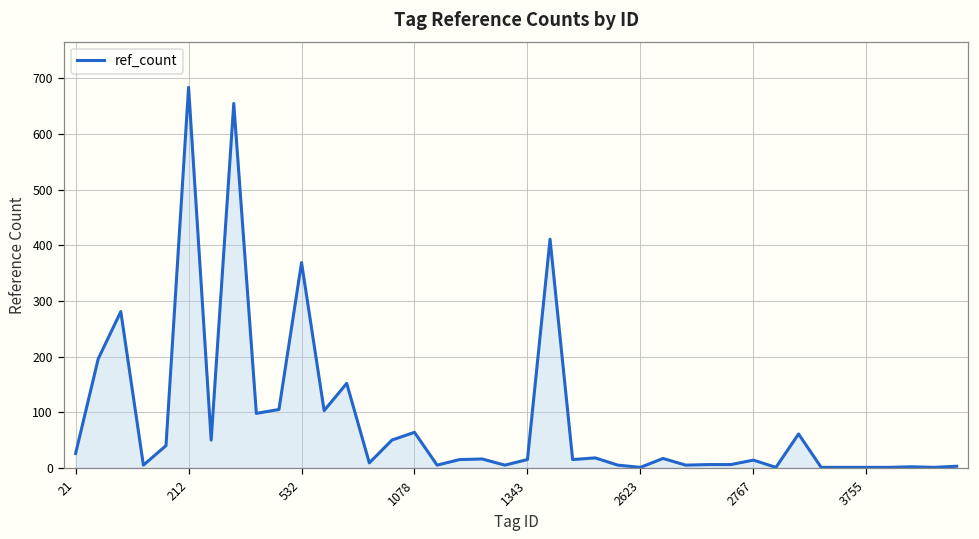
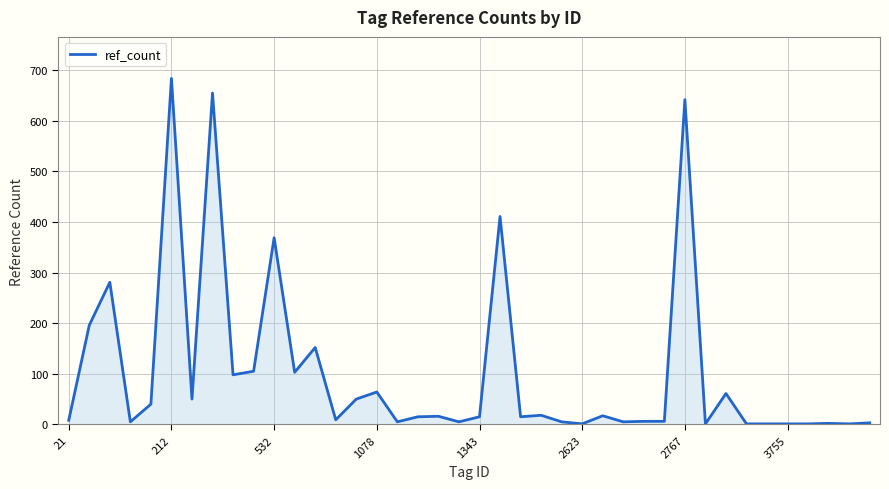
  {
-   "21": 30,
+   "21": 10,
    "212": 680,
    "532": 370,
    "1078": 60,
    "1343": 20,
    "2623": 0,
-   "2767": 10,
+   "2767": 640,
    "3755": 0
  }
